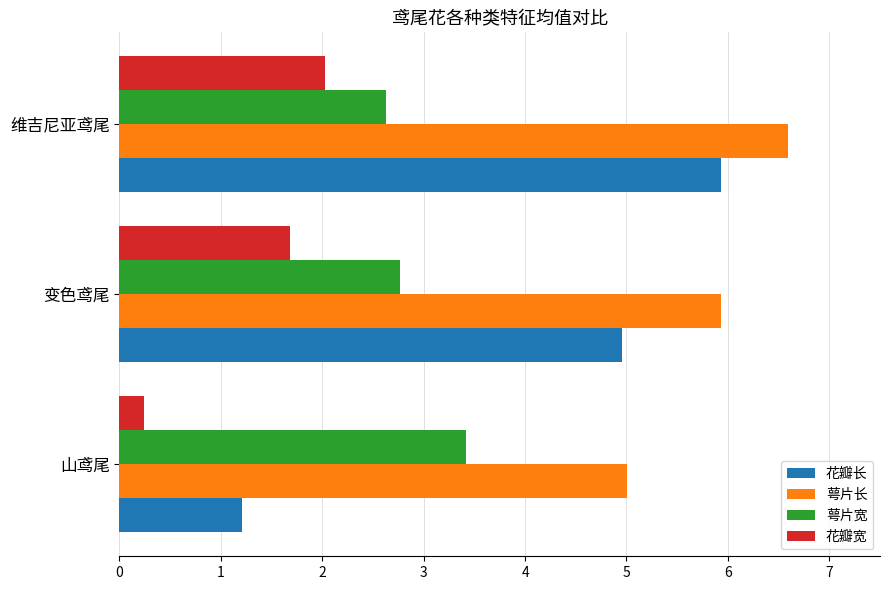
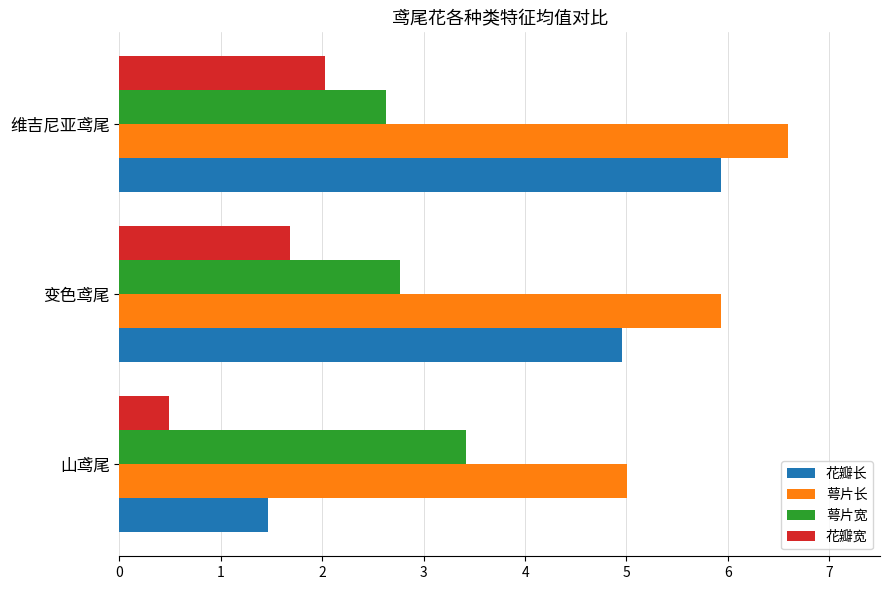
  {
    "花瓣长": {
      "维吉尼亚鸢尾": 5.93,
      "变色鸢尾": 4.96,
-     "山鸢尾": 1.20
+     "山鸢尾": 1.46
    },
    "萼片长": {
      "维吉尼亚鸢尾": 6.59,
      "变色鸢尾": 5.94,
      "山鸢尾": 5.01
    },
    "萼片宽": {
      "维吉尼亚鸢尾": 2.63,
      "变色鸢尾": 2.77,
      "山鸢尾": 3.42
    },
    "花瓣宽": {
      "维吉尼亚鸢尾": 2.03,
      "变色鸢尾": 1.68,
-     "山鸢尾": 0.24
+     "山鸢尾": 0.48
    }
  }
